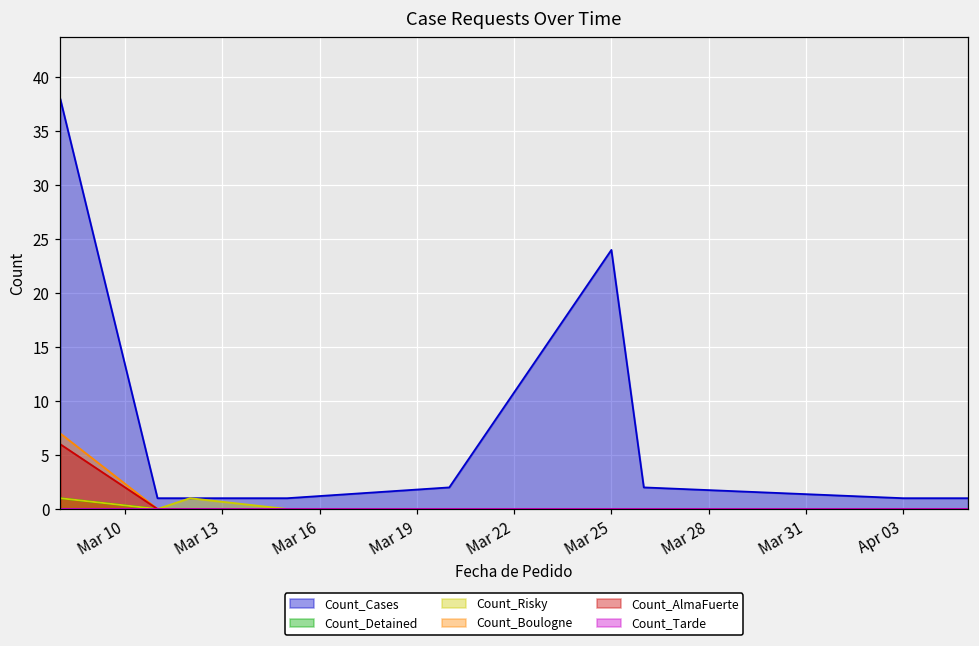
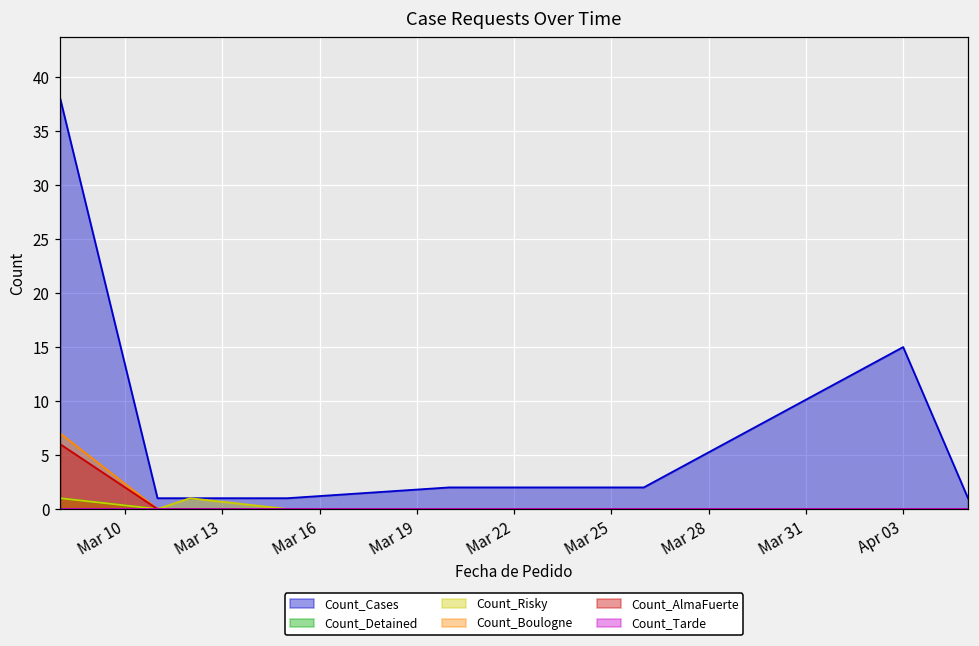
  {
    "Count_Cases": {
-     "Mar 25": 24,
-     "Apr 03": 1
+     "Mar 25": 2,
+     "Apr 03": 15
    }
  }
